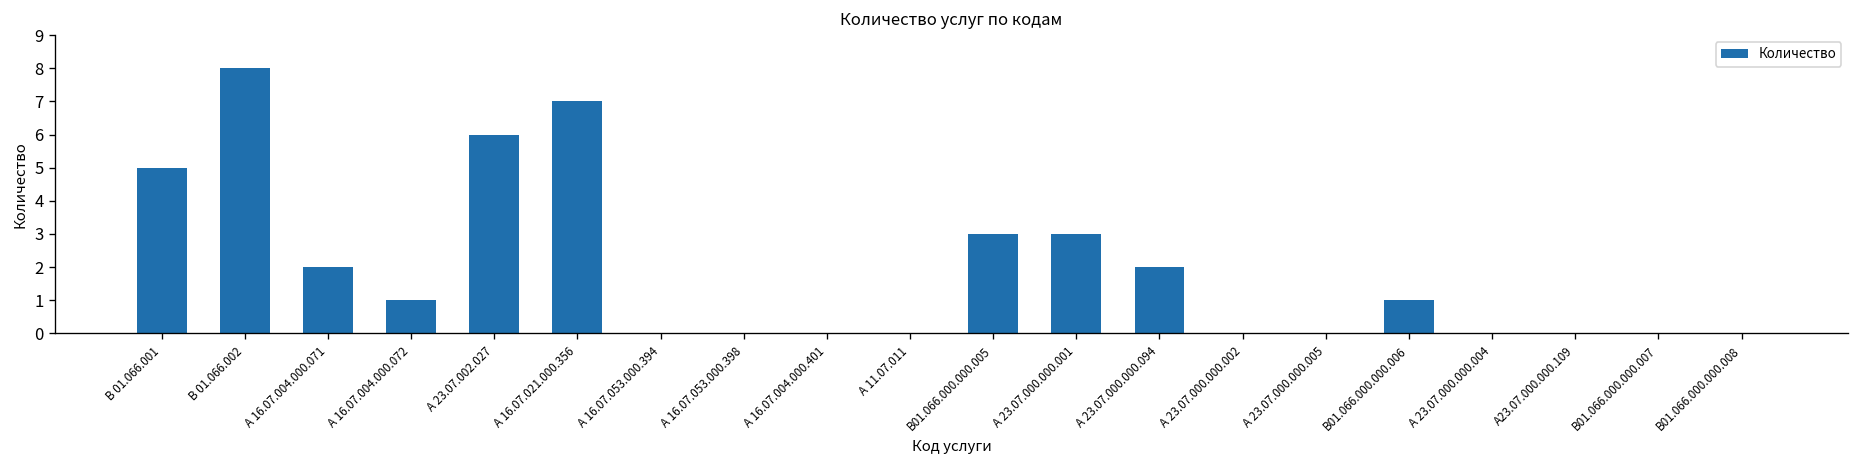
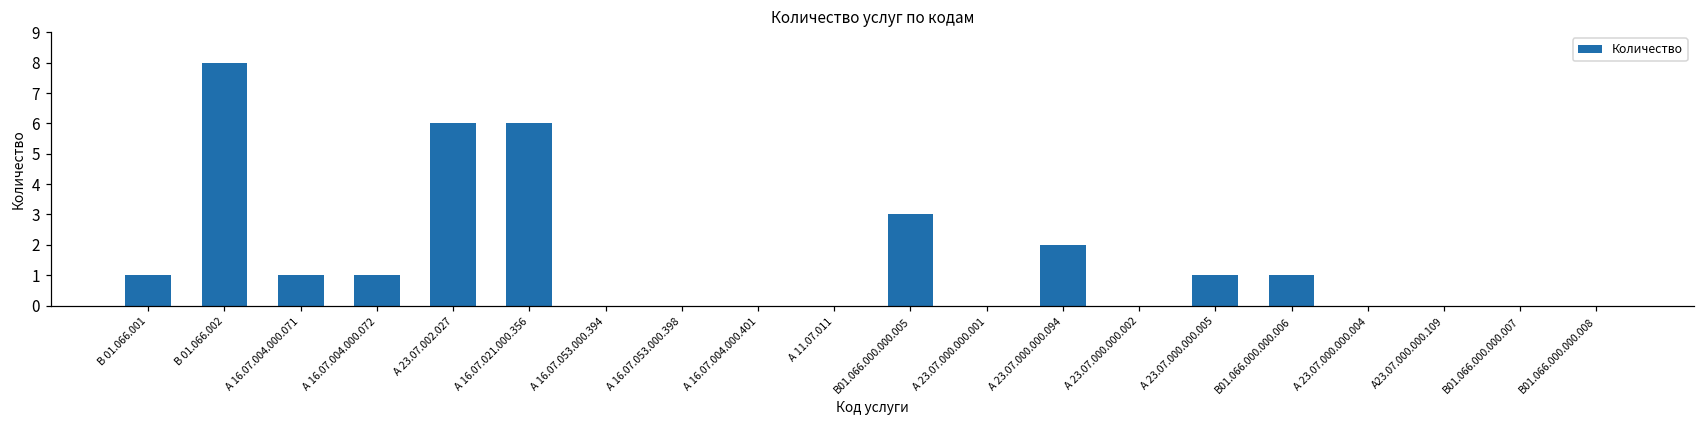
  {
-   "В 01.066.001": 5,
+   "В 01.066.001": 1,
    "В 01.066.002": 8,
-   "А 16.07.004.000.071": 2,
+   "А 16.07.004.000.071": 1,
    "А 16.07.004.000.072": 1,
    "А 23.07.002.027": 6,
-   "А 16.07.021.000.356": 7,
+   "А 16.07.021.000.356": 6,
    "А 16.07.053.000.394": 0,
    "А 16.07.053.000.398": 0,
    "А 16.07.004.000.401": 0,
    "А 11.07.011": 0,
    "В01.066.000.000.005": 3,
-   "А 23.07.000.000.001": 3,
+   "А 23.07.000.000.001": 0,
    "А 23.07.000.000.094": 2,
    "А 23.07.000.000.002": 0,
-   "А 23.07.000.000.005": 0,
+   "А 23.07.000.000.005": 1,
    "В01.066.000.000.006": 1,
    "А 23.07.000.000.004": 0,
    "А23.07.000.000.109": 0,
    "В01.066.000.000.007": 0,
    "В01.066.000.000.008": 0
  }
